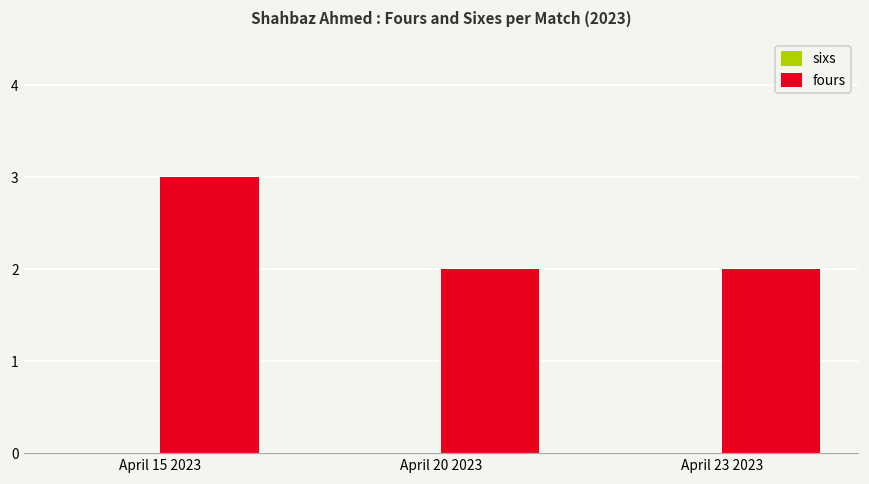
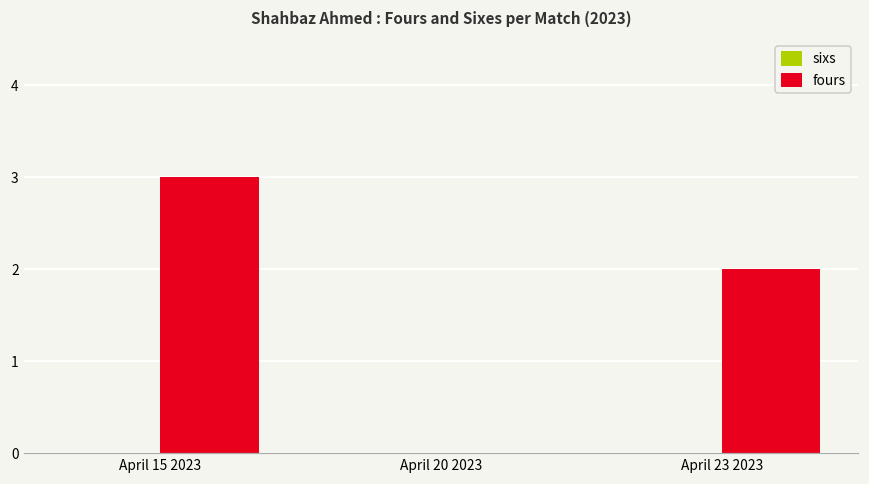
  {
    "sixs": {
      "April 15 2023": 0,
      "April 20 2023": 0,
      "April 23 2023": 0
    },
    "fours": {
      "April 15 2023": 3,
-     "April 20 2023": 2,
+     "April 20 2023": 0,
      "April 23 2023": 2
    }
  }
